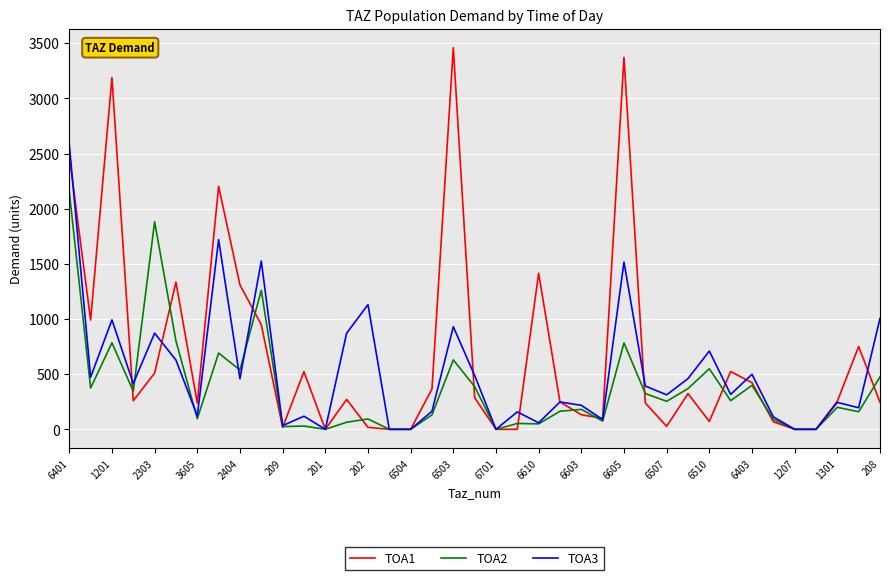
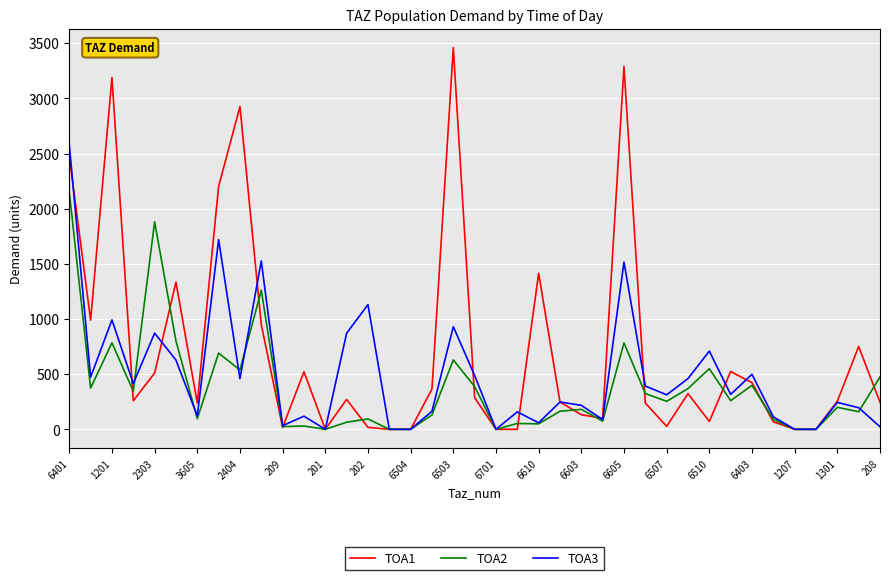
  {
    "TOA1": {
      "6401": 2480,
      "1201": 3190,
      "2303": 510,
      "3605": 240,
-     "2404": 1310,
+     "2404": 2930,
      "202": 20,
      "6503": 3460,
      "6610": 1410,
      "6603": 130,
-     "6605": 3370,
+     "6605": 3290,
      "6507": 30,
      "6510": 70,
      "6403": 420,
      "208": 240
    },
    "TOA2": {
      "6401": 2150,
      "1201": 780,
      "2303": 1880,
      "3605": 100,
      "2404": 540,
      "202": 90,
      "6503": 630,
      "6603": 180,
      "6605": 780,
      "6507": 250,
      "6510": 550,
      "6403": 400,
      "1301": 200,
      "208": 470
    },
    "TOA3": {
      "6401": 2580,
      "1201": 990,
      "2303": 870,
      "3605": 120,
      "2404": 460,
      "202": 1130,
      "6503": 930,
      "6603": 220,
      "6605": 1520,
      "6507": 310,
      "6510": 710,
      "6403": 500,
-     "208": 1010
+     "208": 20
    }
  }
